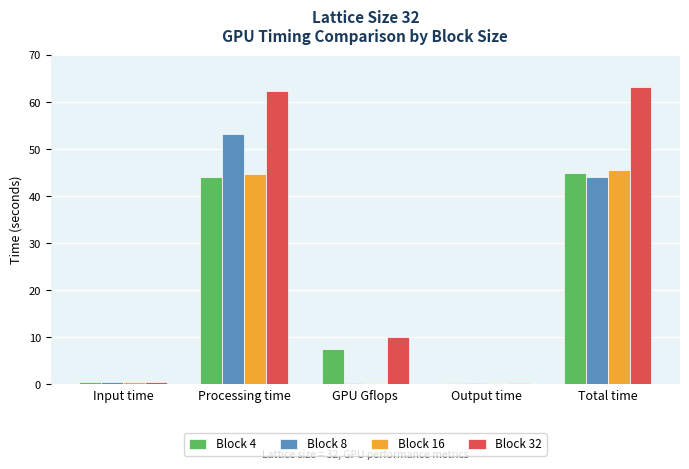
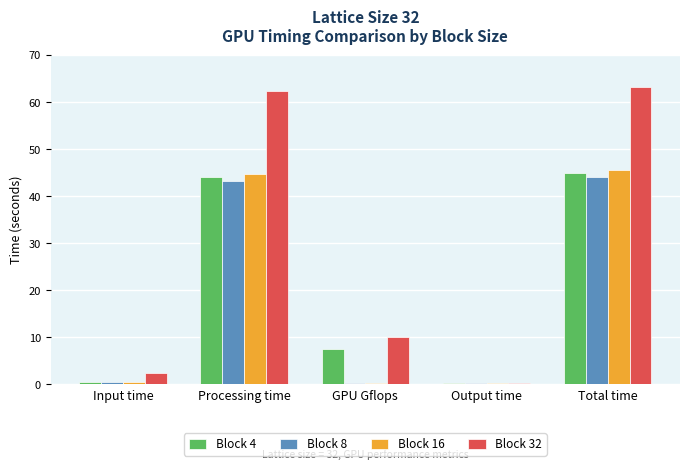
  {
    "Block 4": {
      "Processing time": 44,
      "GPU Gflops": 8,
      "Total time": 45
    },
    "Block 8": {
-     "Processing time": 53,
+     "Processing time": 43,
      "Total time": 44
    },
    "Block 16": {
      "Processing time": 45,
      "Total time": 46
    },
    "Block 32": {
-     "Input time": 0,
+     "Input time": 2,
      "Processing time": 62,
      "GPU Gflops": 10,
      "Total time": 63
    }
  }
